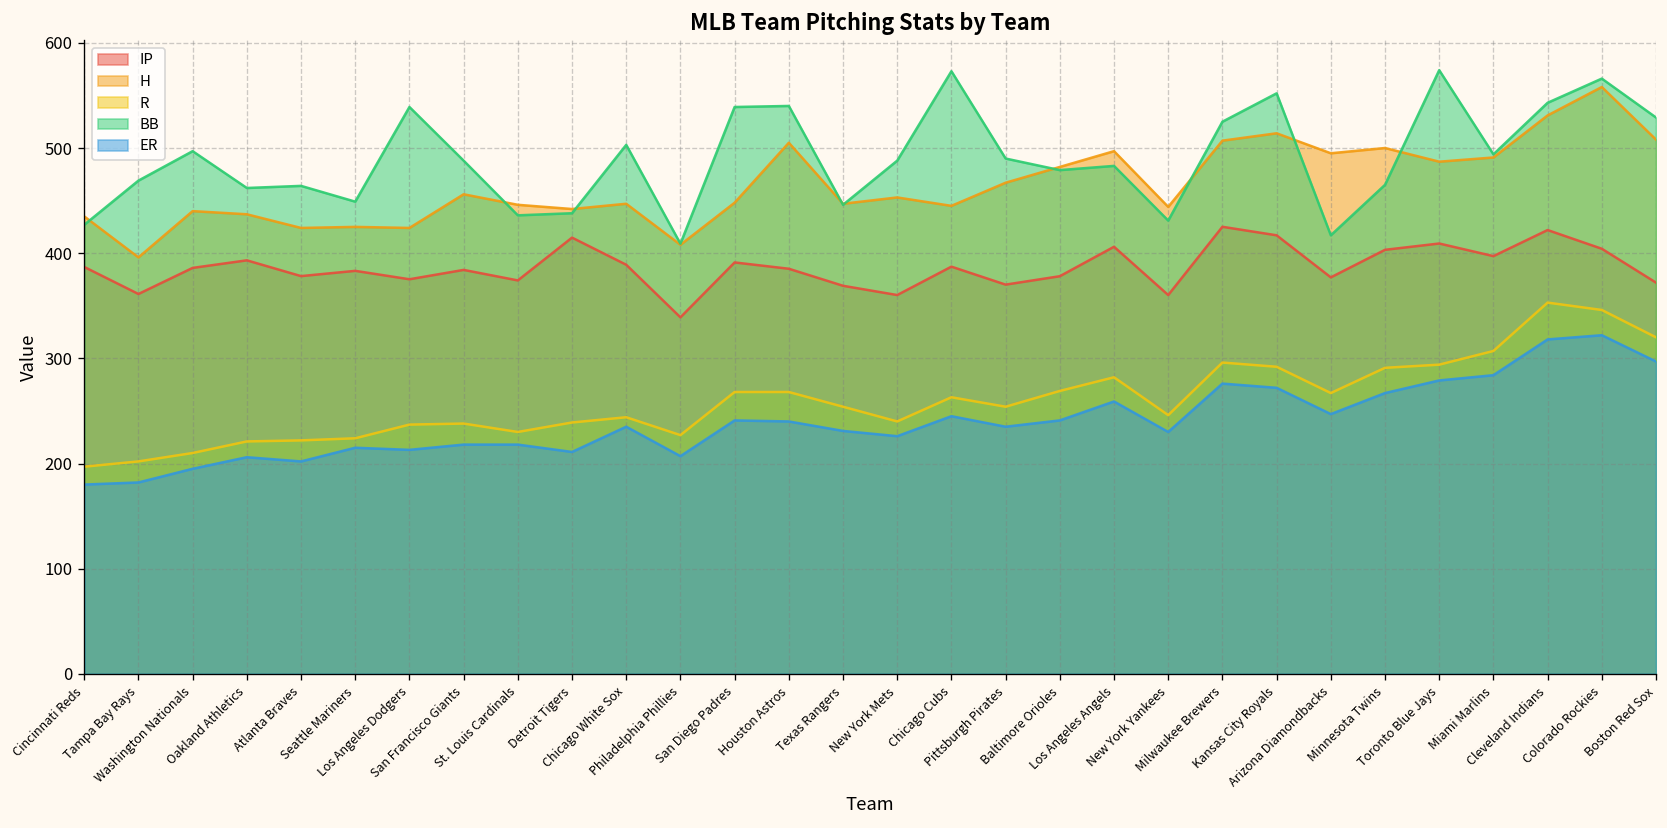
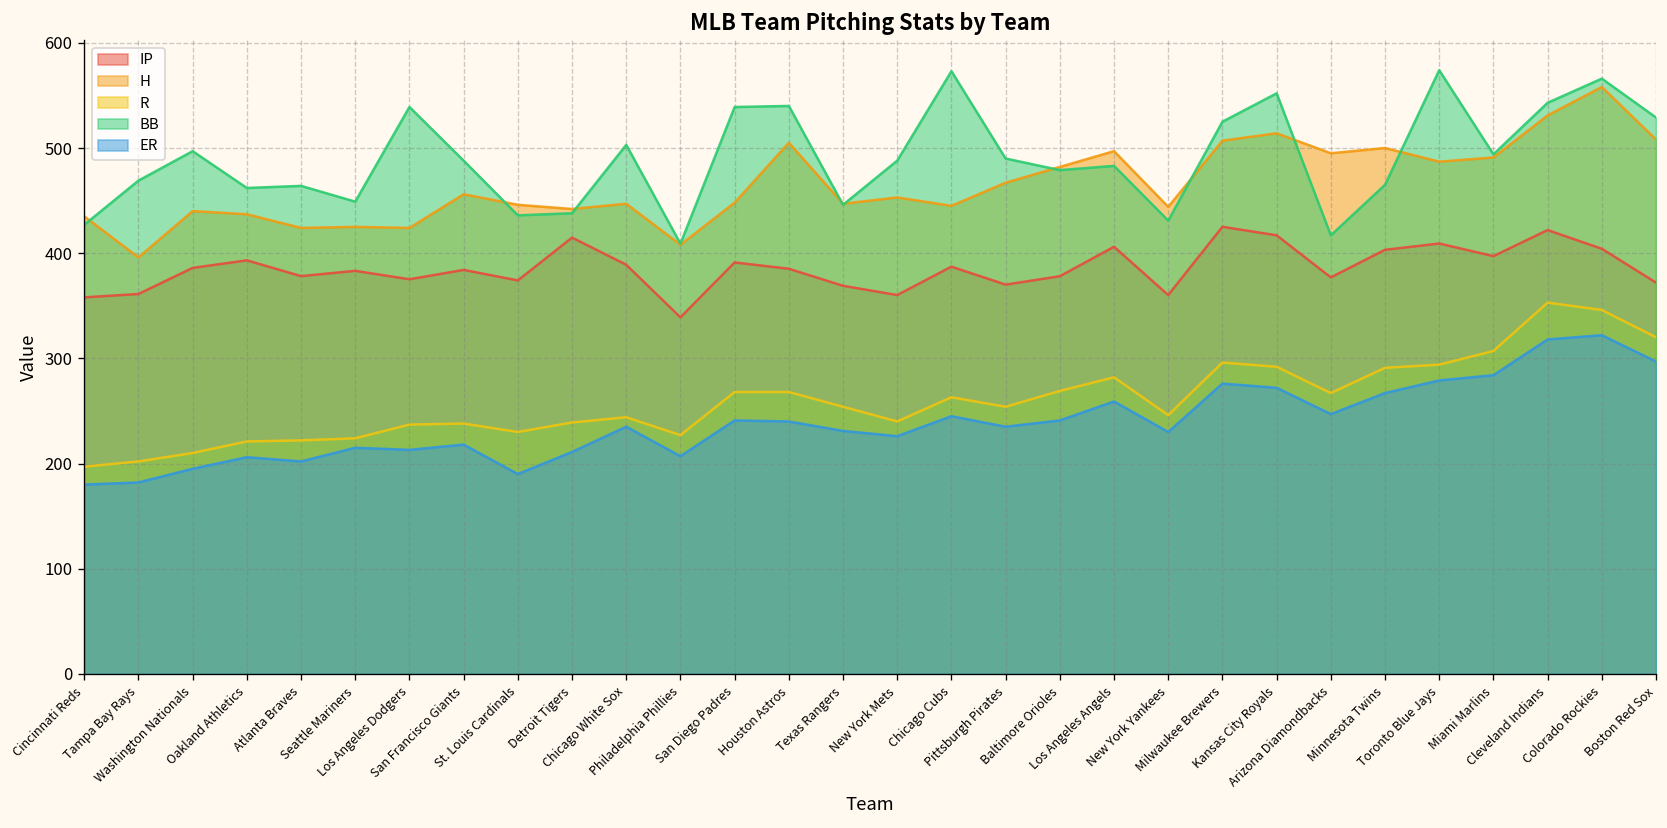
  {
    "IP": {
-     "Cincinnati Reds": 390,
+     "Cincinnati Reds": 360,
      "Tampa Bay Rays": 360,
      "Washington Nationals": 390,
      "Oakland Athletics": 390,
      "Atlanta Braves": 380,
      "Seattle Mariners": 380,
      "Los Angeles Dodgers": 380,
      "San Francisco Giants": 380,
      "St. Louis Cardinals": 370,
      "Detroit Tigers": 410,
      "Chicago White Sox": 390,
      "Philadelphia Phillies": 340,
      "San Diego Padres": 390,
      "Houston Astros": 390,
      "Texas Rangers": 370,
      "New York Mets": 360,
      "Chicago Cubs": 390,
      "Pittsburgh Pirates": 370,
      "Baltimore Orioles": 380,
      "Los Angeles Angels": 410,
      "New York Yankees": 360,
      "Milwaukee Brewers": 430,
      "Kansas City Royals": 420,
      "Arizona Diamondbacks": 380,
      "Minnesota Twins": 400,
      "Toronto Blue Jays": 410,
      "Miami Marlins": 400,
      "Cleveland Indians": 420,
      "Colorado Rockies": 400,
      "Boston Red Sox": 370
    },
    "BB": {
      "Cincinnati Reds": 430,
      "Tampa Bay Rays": 470,
      "Washington Nationals": 500,
      "Oakland Athletics": 460,
      "Atlanta Braves": 460,
      "Seattle Mariners": 450,
      "Los Angeles Dodgers": 540,
      "San Francisco Giants": 490,
      "St. Louis Cardinals": 440,
      "Detroit Tigers": 440,
      "Chicago White Sox": 500,
      "San Diego Padres": 540,
      "Houston Astros": 540,
      "New York Mets": 490,
      "Chicago Cubs": 570,
      "Pittsburgh Pirates": 490,
      "Baltimore Orioles": 480,
      "Los Angeles Angels": 480,
      "New York Yankees": 430,
      "Milwaukee Brewers": 530,
      "Kansas City Royals": 550,
      "Arizona Diamondbacks": 420,
      "Minnesota Twins": 470,
      "Toronto Blue Jays": 570,
      "Miami Marlins": 490,
      "Cleveland Indians": 540,
      "Colorado Rockies": 570,
      "Boston Red Sox": 530
    },
    "ER": {
      "Cincinnati Reds": 180,
      "Tampa Bay Rays": 180,
      "Washington Nationals": 200,
      "Oakland Athletics": 210,
      "Atlanta Braves": 200,
      "Seattle Mariners": 220,
      "Los Angeles Dodgers": 210,
      "San Francisco Giants": 220,
-     "St. Louis Cardinals": 220,
+     "St. Louis Cardinals": 190,
      "Detroit Tigers": 210,
      "Chicago White Sox": 240,
      "Philadelphia Phillies": 210,
      "San Diego Padres": 240,
      "Houston Astros": 240,
      "Texas Rangers": 230,
      "New York Mets": 230,
      "Chicago Cubs": 250,
      "Pittsburgh Pirates": 240,
      "Baltimore Orioles": 240,
      "Los Angeles Angels": 260,
      "New York Yankees": 230,
      "Milwaukee Brewers": 280,
      "Kansas City Royals": 270,
      "Arizona Diamondbacks": 250,
      "Minnesota Twins": 270,
      "Toronto Blue Jays": 280,
      "Miami Marlins": 280,
      "Cleveland Indians": 320,
      "Colorado Rockies": 320,
      "Boston Red Sox": 300
    }
  }
